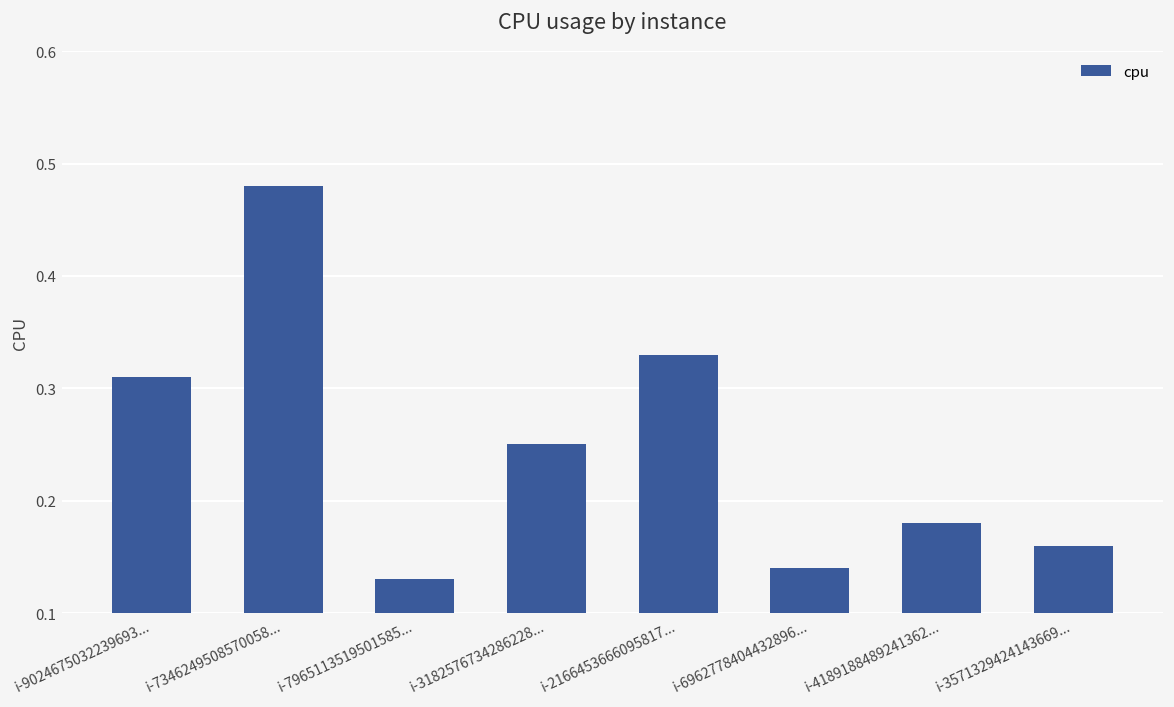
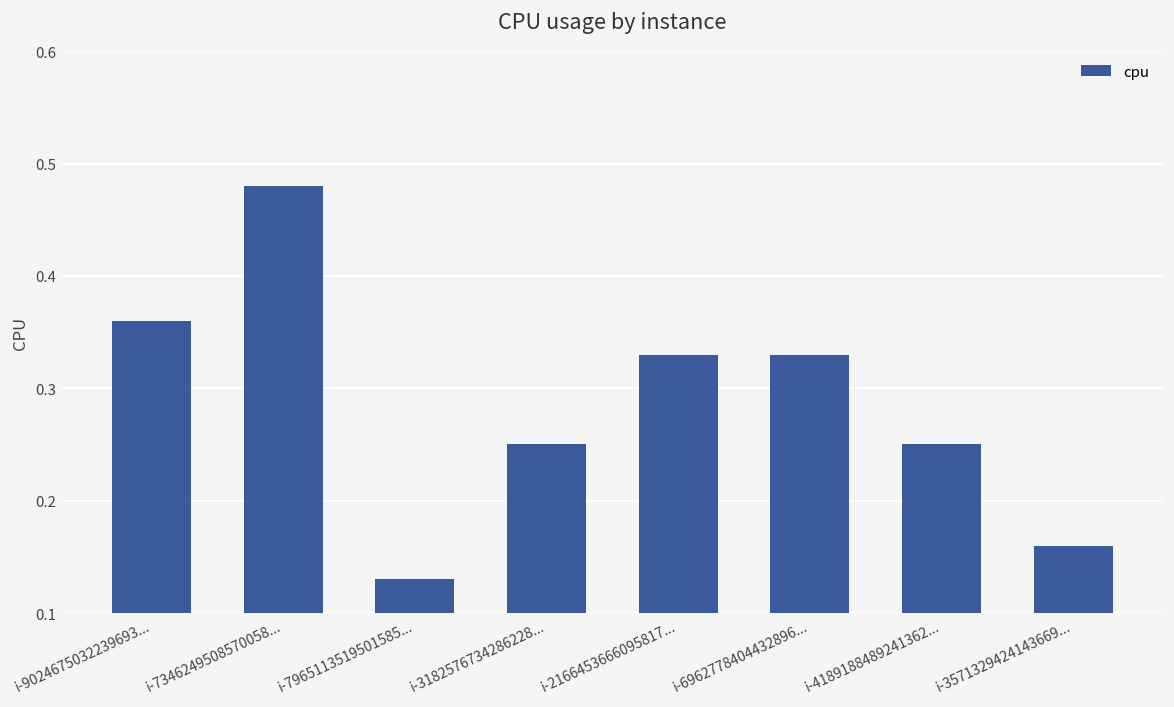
  {
-   "i-9024675032239693...": 0.31,
+   "i-9024675032239693...": 0.36,
    "i-7346249508570058...": 0.48,
    "i-7965113519501585...": 0.13,
    "i-3182576734286228...": 0.25,
    "i-2166453666095817...": 0.33,
-   "i-6962778404432896...": 0.14,
-   "i-4189188489241362...": 0.18,
+   "i-6962778404432896...": 0.33,
+   "i-4189188489241362...": 0.25,
    "i-3571329424143669...": 0.16
  }
